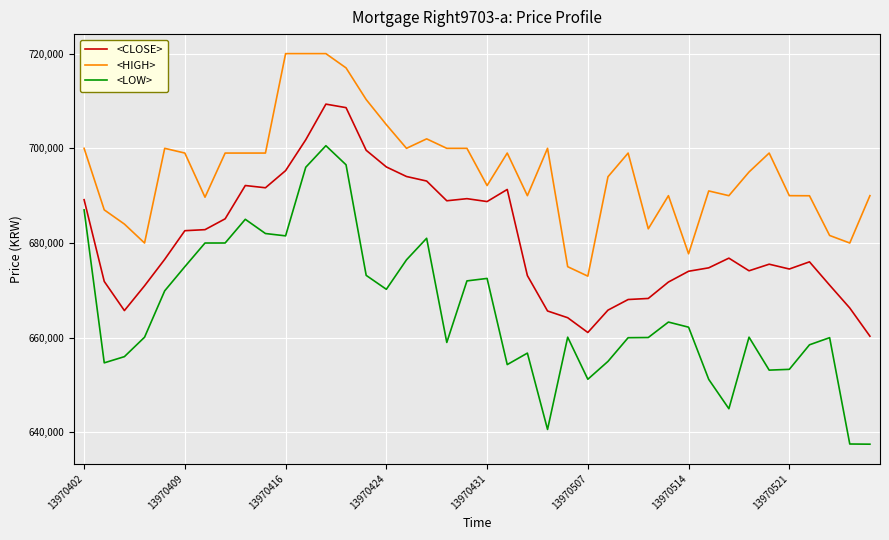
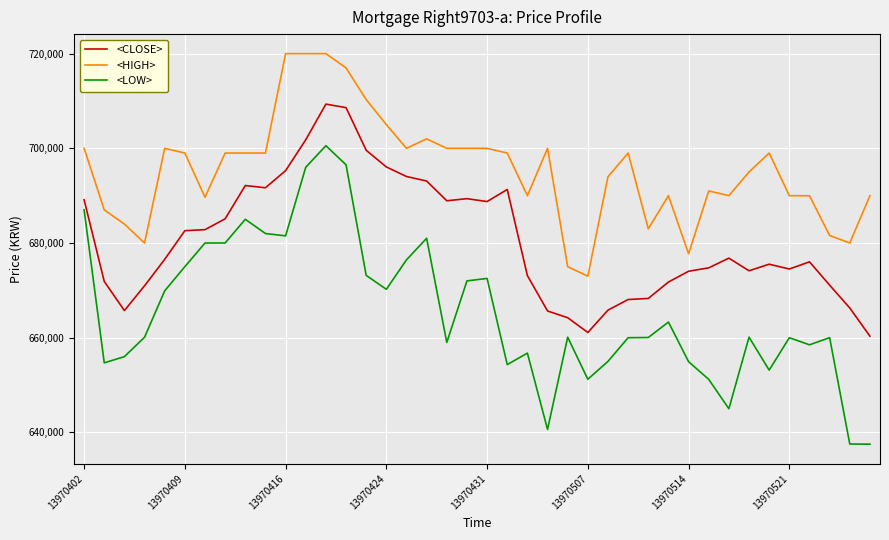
  {
    "<CLOSE>": {
      "13970402": "689,000",
      "13970409": "683,000",
      "13970416": "695,000",
      "13970424": "696,000",
      "13970431": "689,000",
      "13970507": "661,000",
      "13970514": "674,000",
      "13970521": "675,000"
    },
    "<HIGH>": {
      "13970402": "700,000",
      "13970409": "699,000",
      "13970416": "720,000",
      "13970424": "705,000",
-     "13970431": "692,000",
+     "13970431": "700,000",
      "13970507": "673,000",
      "13970514": "678,000",
      "13970521": "690,000"
    },
    "<LOW>": {
      "13970402": "687,000",
      "13970409": "675,000",
      "13970416": "682,000",
      "13970424": "670,000",
      "13970431": "673,000",
      "13970507": "651,000",
-     "13970514": "662,000",
-     "13970521": "653,000"
+     "13970514": "655,000",
+     "13970521": "660,000"
    }
  }
